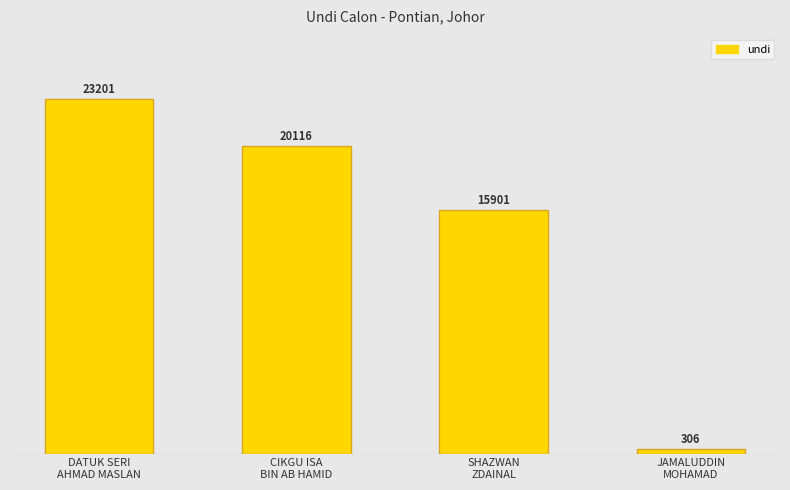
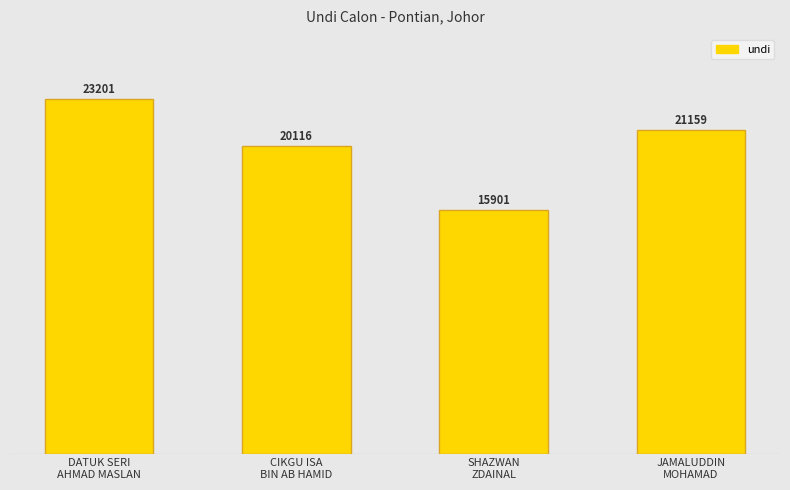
  {
    "DATUK SERI AHMAD MASLAN": 23201,
    "CIKGU ISA BIN AB HAMID": 20116,
    "SHAZWAN ZDAINAL": 15901,
-   "JAMALUDDIN MOHAMAD": 306
+   "JAMALUDDIN MOHAMAD": 21159
  }
